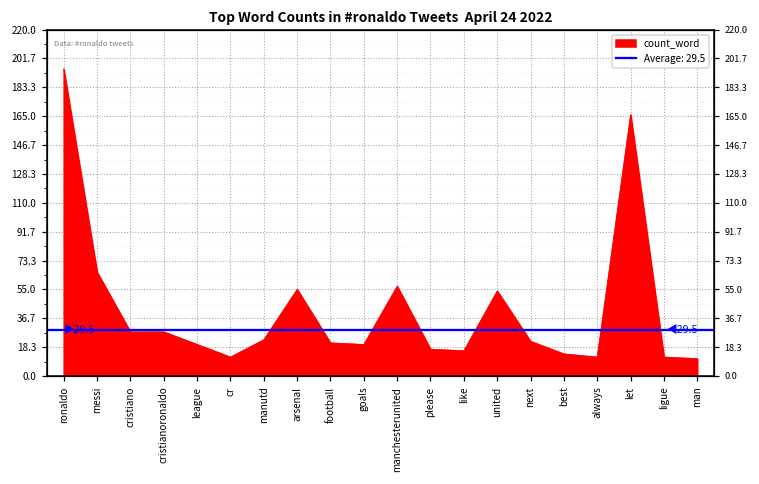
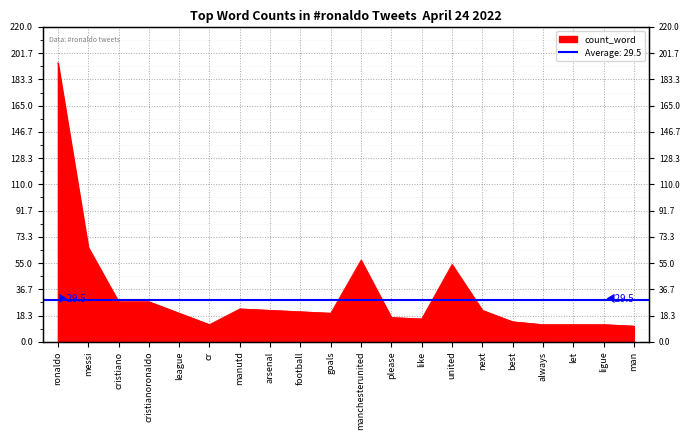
  {
    "ronaldo": 195,
    "messi": 66,
    "cristiano": 28,
    "cristianoronaldo": 28,
    "league": 20,
    "cr": 12,
    "manutd": 23,
-   "arsenal": 55,
+   "arsenal": 22,
    "football": 21,
    "goals": 20,
    "manchesterunited": 57,
    "please": 17,
    "like": 16,
    "united": 54,
    "next": 22,
    "best": 14,
    "always": 12,
-   "let": 166,
+   "let": 12,
    "man": 11
  }
